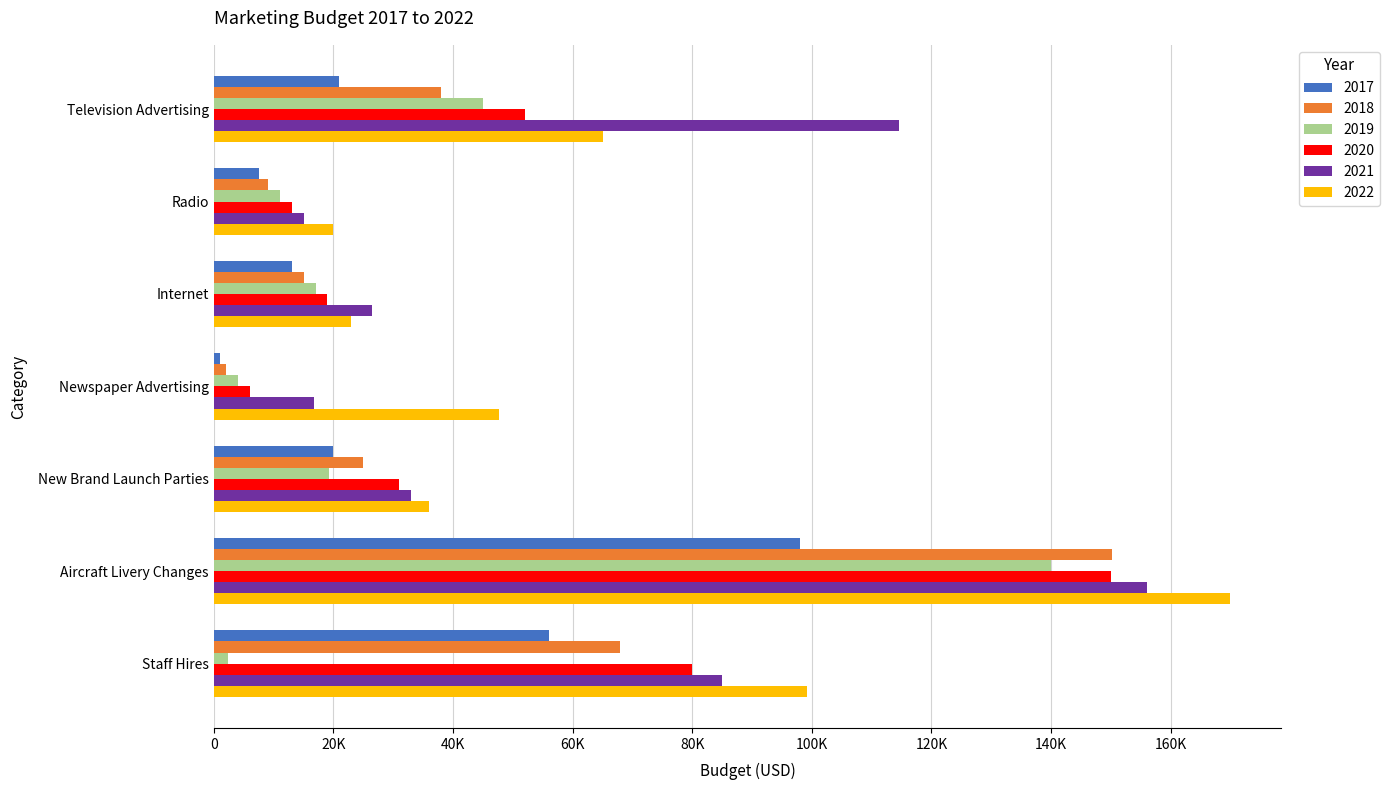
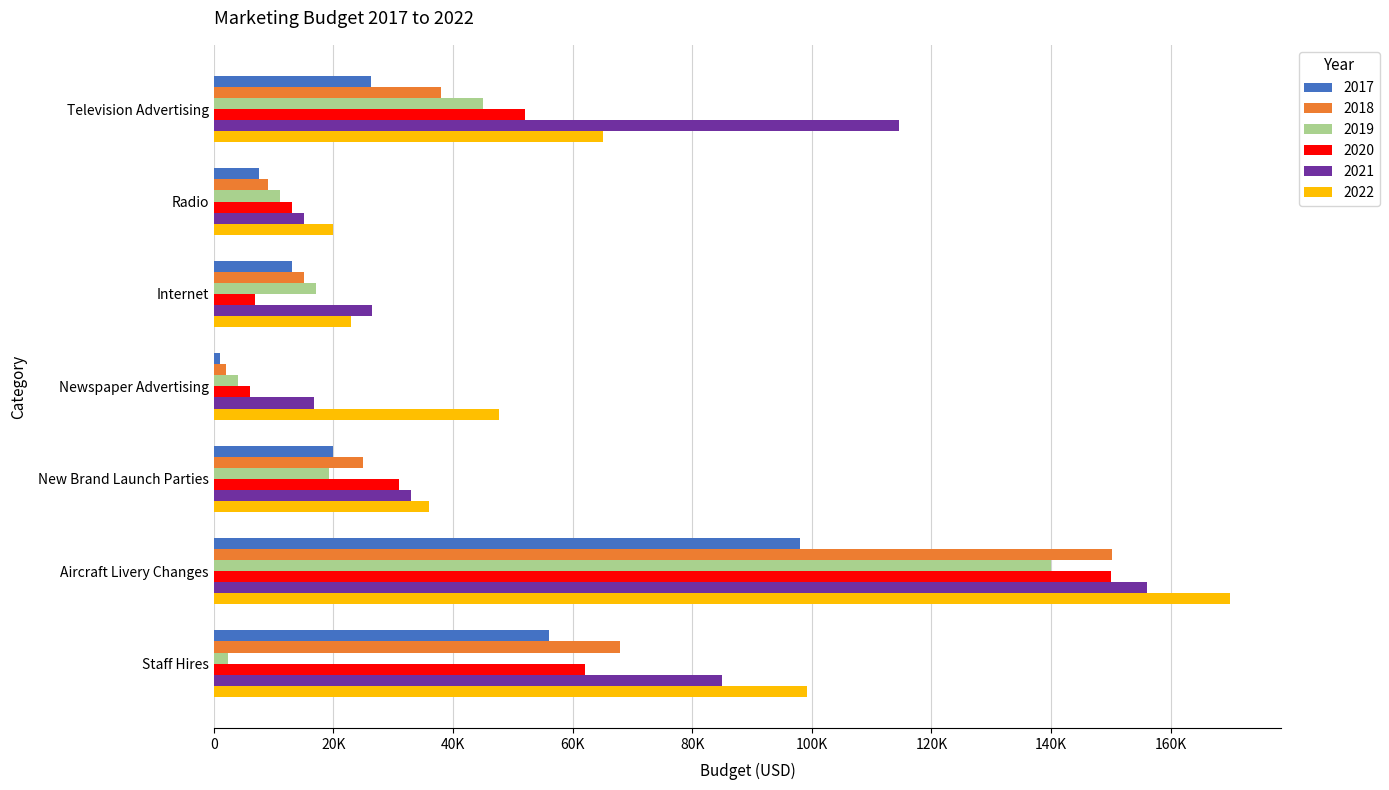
  {
    "2017": {
-     "Television Advertising": 21000,
+     "Television Advertising": 26000,
      "Radio": 8000,
      "Internet": 13000,
      "Newspaper Advertising": 1000,
      "New Brand Launch Parties": 20000,
      "Aircraft Livery Changes": 98000,
      "Staff Hires": 56000
    },
    "2018": {
      "Television Advertising": 38000,
      "Radio": 9000,
      "Internet": 15000,
      "Newspaper Advertising": 2000,
      "New Brand Launch Parties": 25000,
      "Aircraft Livery Changes": 150000,
      "Staff Hires": 68000
    },
    "2019": {
      "Television Advertising": 45000,
      "Radio": 11000,
      "Internet": 17000,
      "Newspaper Advertising": 4000,
      "New Brand Launch Parties": 19000,
      "Aircraft Livery Changes": 140000,
      "Staff Hires": 2000
    },
    "2020": {
      "Television Advertising": 52000,
      "Radio": 13000,
-     "Internet": 19000,
+     "Internet": 7000,
      "Newspaper Advertising": 6000,
      "New Brand Launch Parties": 31000,
      "Aircraft Livery Changes": 150000,
-     "Staff Hires": 80000
+     "Staff Hires": 62000
    },
    "2021": {
      "Television Advertising": 115000,
      "Radio": 15000,
      "Internet": 26000,
      "Newspaper Advertising": 17000,
      "New Brand Launch Parties": 33000,
      "Aircraft Livery Changes": 156000,
      "Staff Hires": 85000
    },
    "2022": {
      "Television Advertising": 65000,
      "Radio": 20000,
      "Internet": 23000,
      "Newspaper Advertising": 48000,
      "New Brand Launch Parties": 36000,
      "Aircraft Livery Changes": 170000,
      "Staff Hires": 99000
    }
  }
